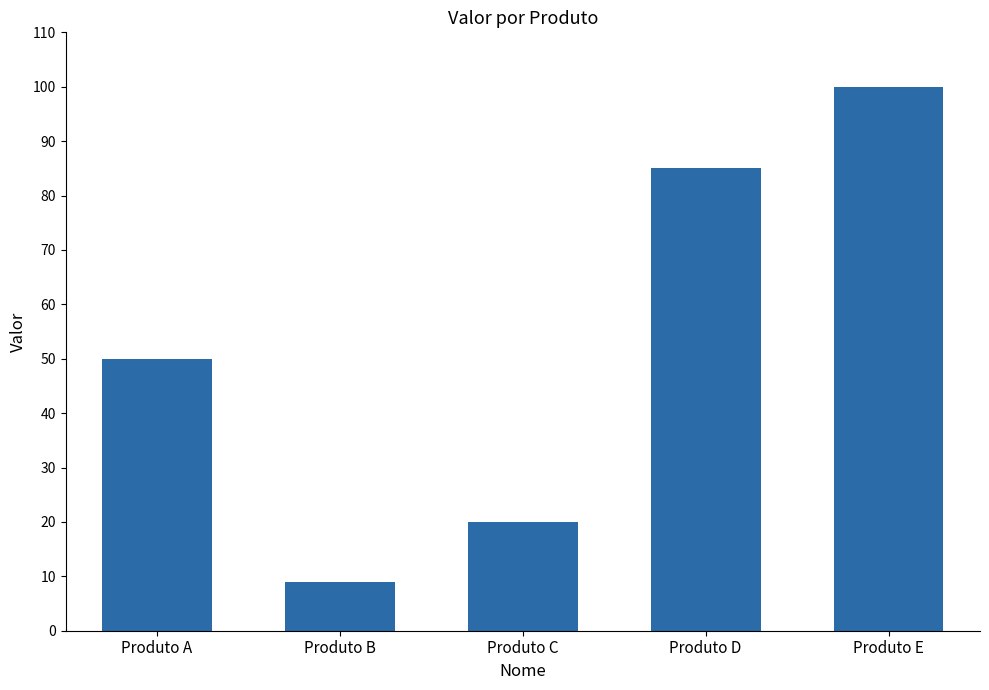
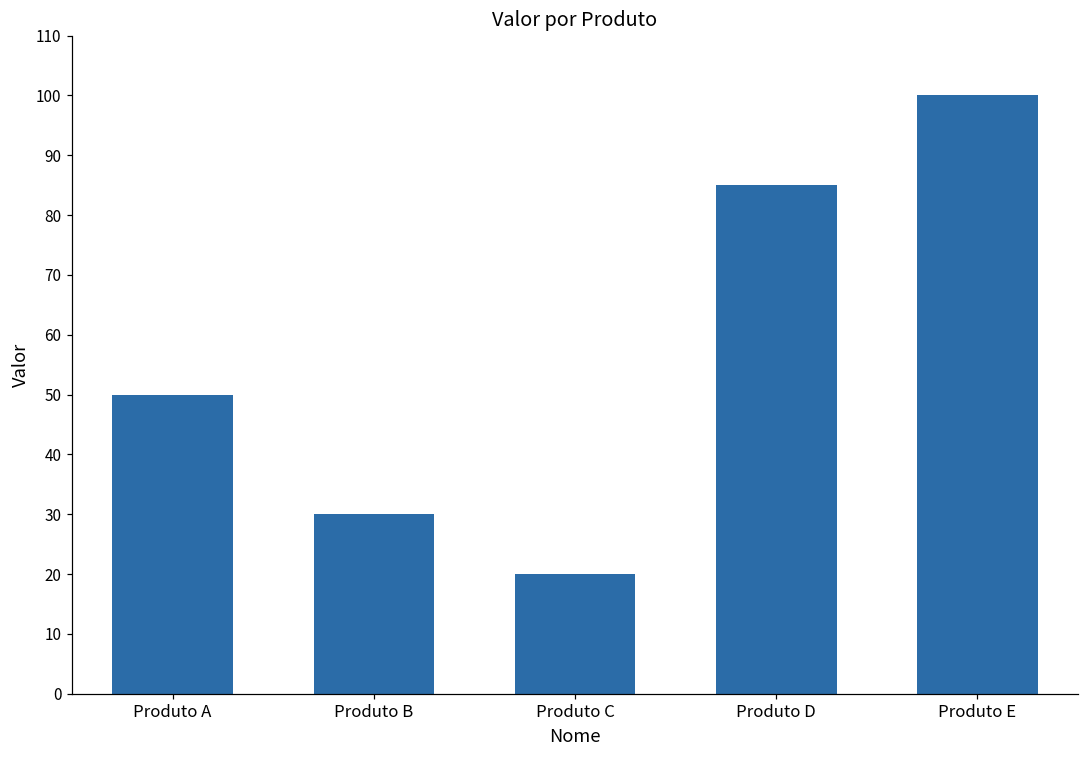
  {
    "Produto A": 50,
-   "Produto B": 9,
+   "Produto B": 30,
    "Produto C": 20,
    "Produto D": 85,
    "Produto E": 100
  }
